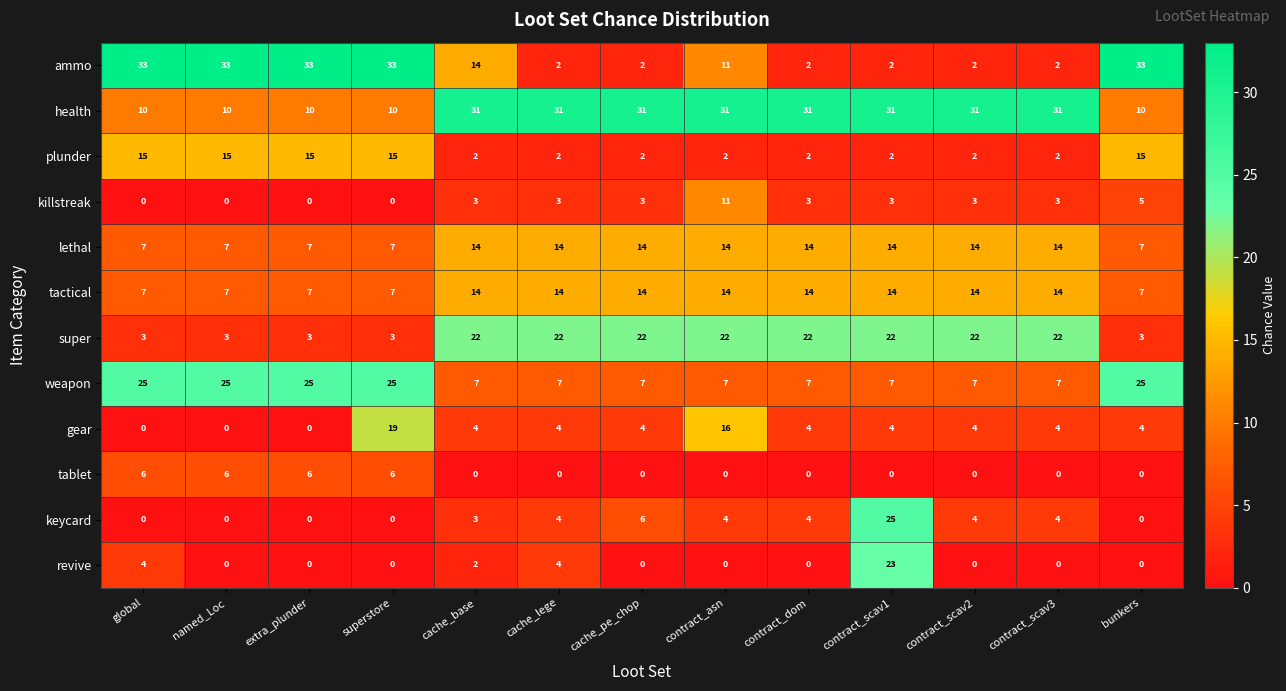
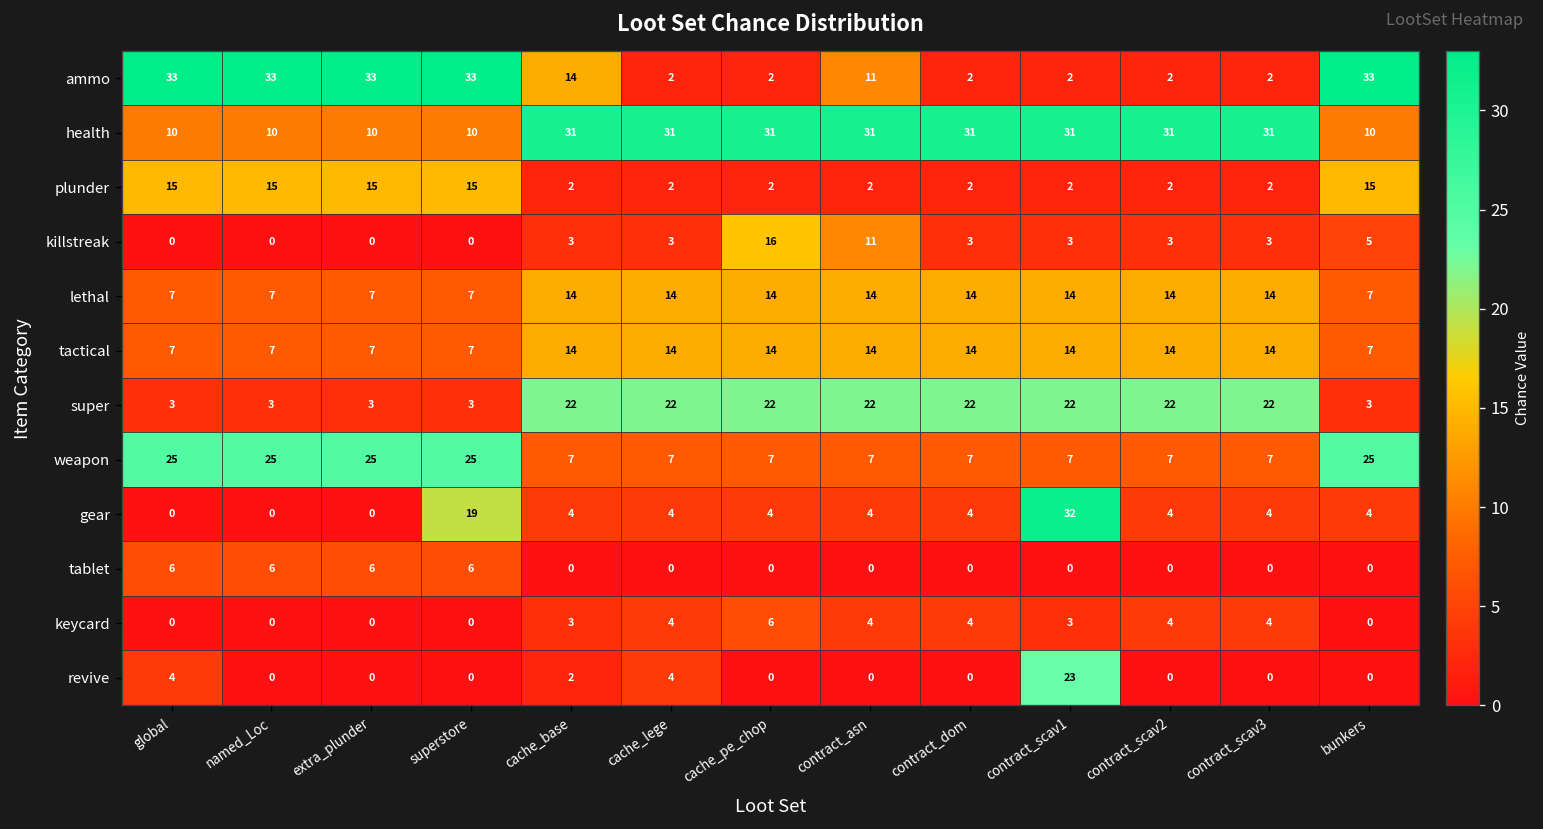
  {
    "ammo": {
      "global": 33,
      "named_Loc": 33,
      "extra_plunder": 33,
      "superstore": 33,
      "cache_base": 14,
      "cache_lege": 2,
      "cache_pe_chop": 2,
      "contract_asn": 11,
      "contract_dom": 2,
      "contract_scav1": 2,
      "contract_scav2": 2,
      "contract_scav3": 2,
      "bunkers": 33
    },
    "health": {
      "global": 10,
      "named_Loc": 10,
      "extra_plunder": 10,
      "superstore": 10,
      "cache_base": 31,
      "cache_lege": 31,
      "cache_pe_chop": 31,
      "contract_asn": 31,
      "contract_dom": 31,
      "contract_scav1": 31,
      "contract_scav2": 31,
      "contract_scav3": 31,
      "bunkers": 10
    },
    "plunder": {
      "global": 15,
      "named_Loc": 15,
      "extra_plunder": 15,
      "superstore": 15,
      "cache_base": 2,
      "cache_lege": 2,
      "cache_pe_chop": 2,
      "contract_asn": 2,
      "contract_dom": 2,
      "contract_scav1": 2,
      "contract_scav2": 2,
      "contract_scav3": 2,
      "bunkers": 15
    },
    "killstreak": {
      "global": 0,
      "named_Loc": 0,
      "extra_plunder": 0,
      "superstore": 0,
      "cache_base": 3,
      "cache_lege": 3,
-     "cache_pe_chop": 3,
+     "cache_pe_chop": 16,
      "contract_asn": 11,
      "contract_dom": 3,
      "contract_scav1": 3,
      "contract_scav2": 3,
      "contract_scav3": 3,
      "bunkers": 5
    },
    "lethal": {
      "global": 7,
      "named_Loc": 7,
      "extra_plunder": 7,
      "superstore": 7,
      "cache_base": 14,
      "cache_lege": 14,
      "cache_pe_chop": 14,
      "contract_asn": 14,
      "contract_dom": 14,
      "contract_scav1": 14,
      "contract_scav2": 14,
      "contract_scav3": 14,
      "bunkers": 7
    },
    "tactical": {
      "global": 7,
      "named_Loc": 7,
      "extra_plunder": 7,
      "superstore": 7,
      "cache_base": 14,
      "cache_lege": 14,
      "cache_pe_chop": 14,
      "contract_asn": 14,
      "contract_dom": 14,
      "contract_scav1": 14,
      "contract_scav2": 14,
      "contract_scav3": 14,
      "bunkers": 7
    },
    "super": {
      "global": 3,
      "named_Loc": 3,
      "extra_plunder": 3,
      "superstore": 3,
      "cache_base": 22,
      "cache_lege": 22,
      "cache_pe_chop": 22,
      "contract_asn": 22,
      "contract_dom": 22,
      "contract_scav1": 22,
      "contract_scav2": 22,
      "contract_scav3": 22,
      "bunkers": 3
    },
    "weapon": {
      "global": 25,
      "named_Loc": 25,
      "extra_plunder": 25,
      "superstore": 25,
      "cache_base": 7,
      "cache_lege": 7,
      "cache_pe_chop": 7,
      "contract_asn": 7,
      "contract_dom": 7,
      "contract_scav1": 7,
      "contract_scav2": 7,
      "contract_scav3": 7,
      "bunkers": 25
    },
    "gear": {
      "global": 0,
      "named_Loc": 0,
      "extra_plunder": 0,
      "superstore": 19,
      "cache_base": 4,
      "cache_lege": 4,
      "cache_pe_chop": 4,
-     "contract_asn": 16,
+     "contract_asn": 4,
      "contract_dom": 4,
-     "contract_scav1": 4,
+     "contract_scav1": 32,
      "contract_scav2": 4,
      "contract_scav3": 4,
      "bunkers": 4
    },
    "tablet": {
      "global": 6,
      "named_Loc": 6,
      "extra_plunder": 6,
      "superstore": 6,
      "cache_base": 0,
      "cache_lege": 0,
      "cache_pe_chop": 0,
      "contract_asn": 0,
      "contract_dom": 0,
      "contract_scav1": 0,
      "contract_scav2": 0,
      "contract_scav3": 0,
      "bunkers": 0
    },
    "keycard": {
      "global": 0,
      "named_Loc": 0,
      "extra_plunder": 0,
      "superstore": 0,
      "cache_base": 3,
      "cache_lege": 4,
      "cache_pe_chop": 6,
      "contract_asn": 4,
      "contract_dom": 4,
-     "contract_scav1": 25,
+     "contract_scav1": 3,
      "contract_scav2": 4,
      "contract_scav3": 4,
      "bunkers": 0
    },
    "revive": {
      "global": 4,
      "named_Loc": 0,
      "extra_plunder": 0,
      "superstore": 0,
      "cache_base": 2,
      "cache_lege": 4,
      "cache_pe_chop": 0,
      "contract_asn": 0,
      "contract_dom": 0,
      "contract_scav1": 23,
      "contract_scav2": 0,
      "contract_scav3": 0,
      "bunkers": 0
    }
  }
